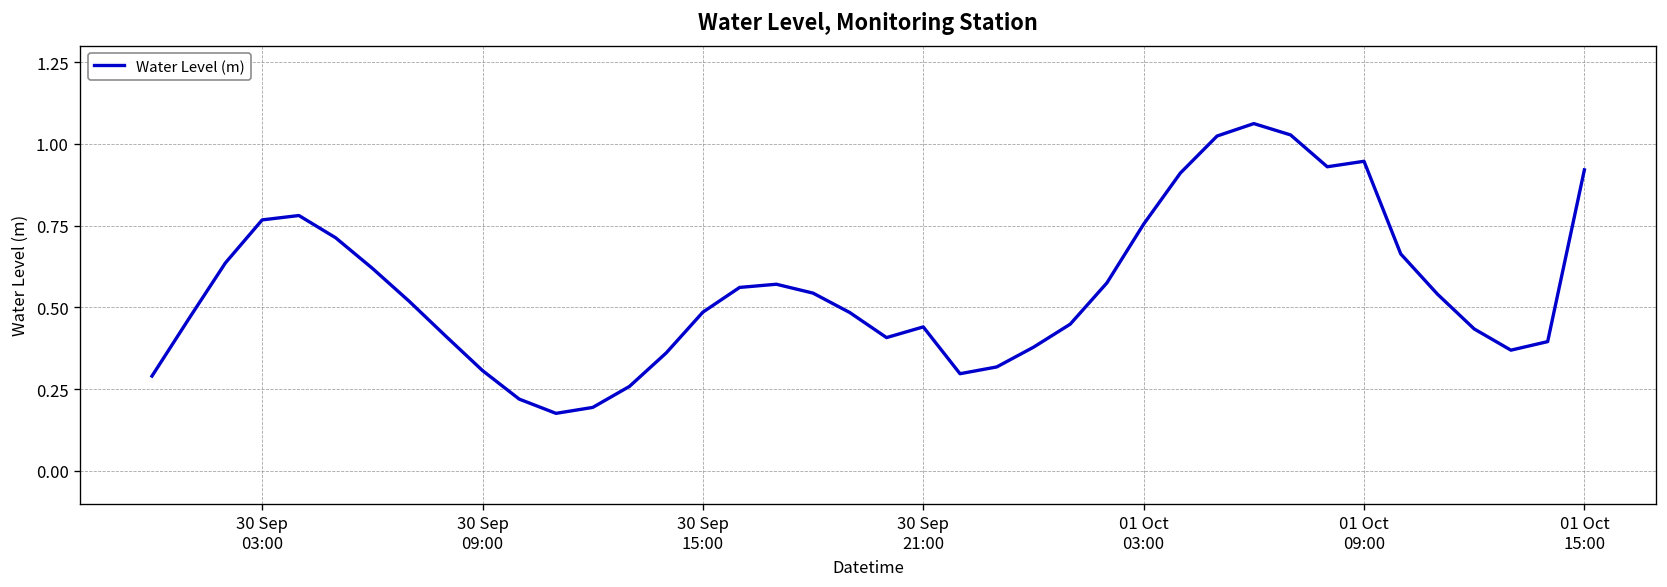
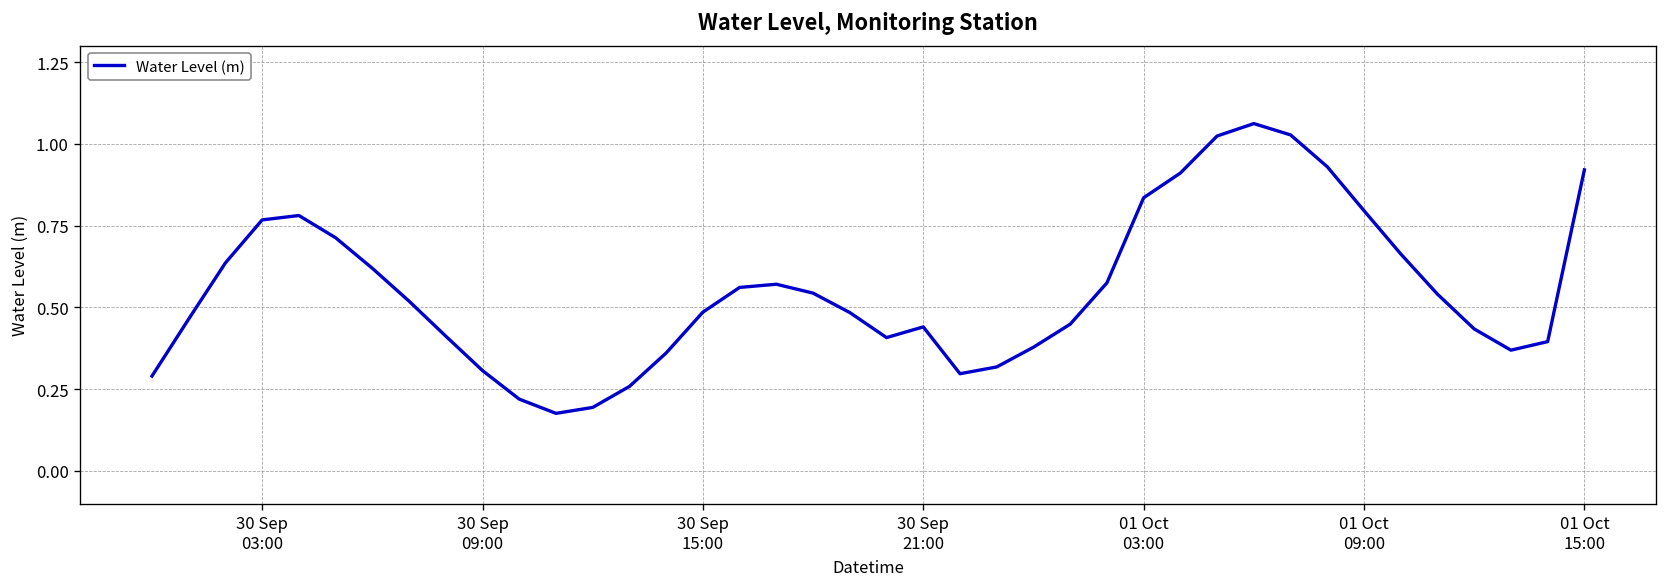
  {
    "30 Sep 03:00": 0.77,
    "30 Sep 09:00": 0.31,
    "30 Sep 15:00": 0.49,
    "30 Sep 21:00": 0.44,
-   "01 Oct 03:00": 0.75,
-   "01 Oct 09:00": 0.95,
+   "01 Oct 03:00": 0.84,
+   "01 Oct 09:00": 0.80,
    "01 Oct 15:00": 0.92
  }
